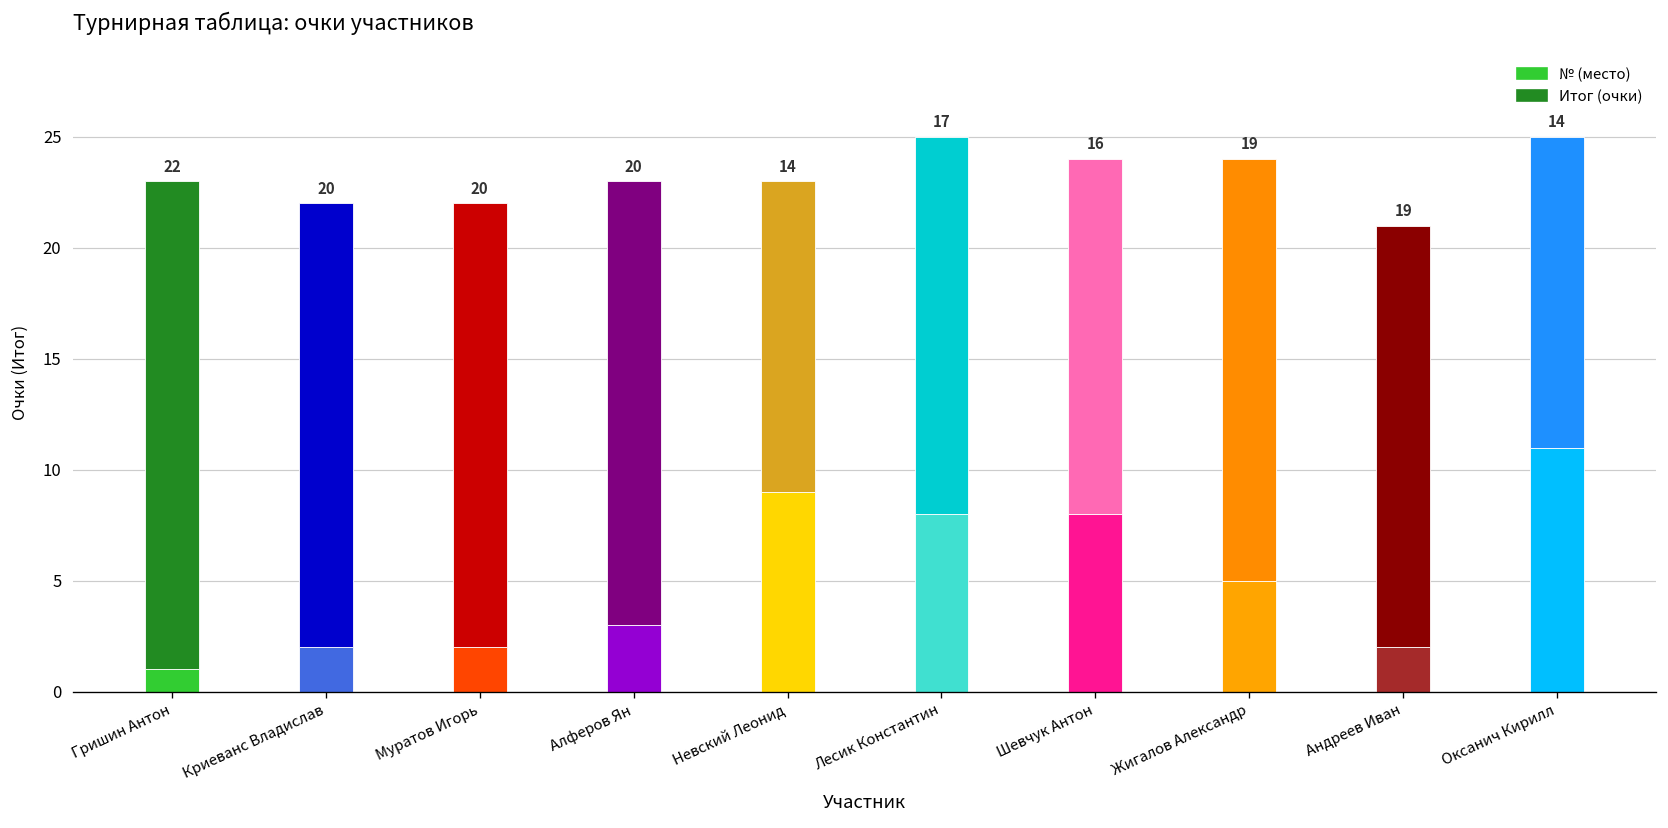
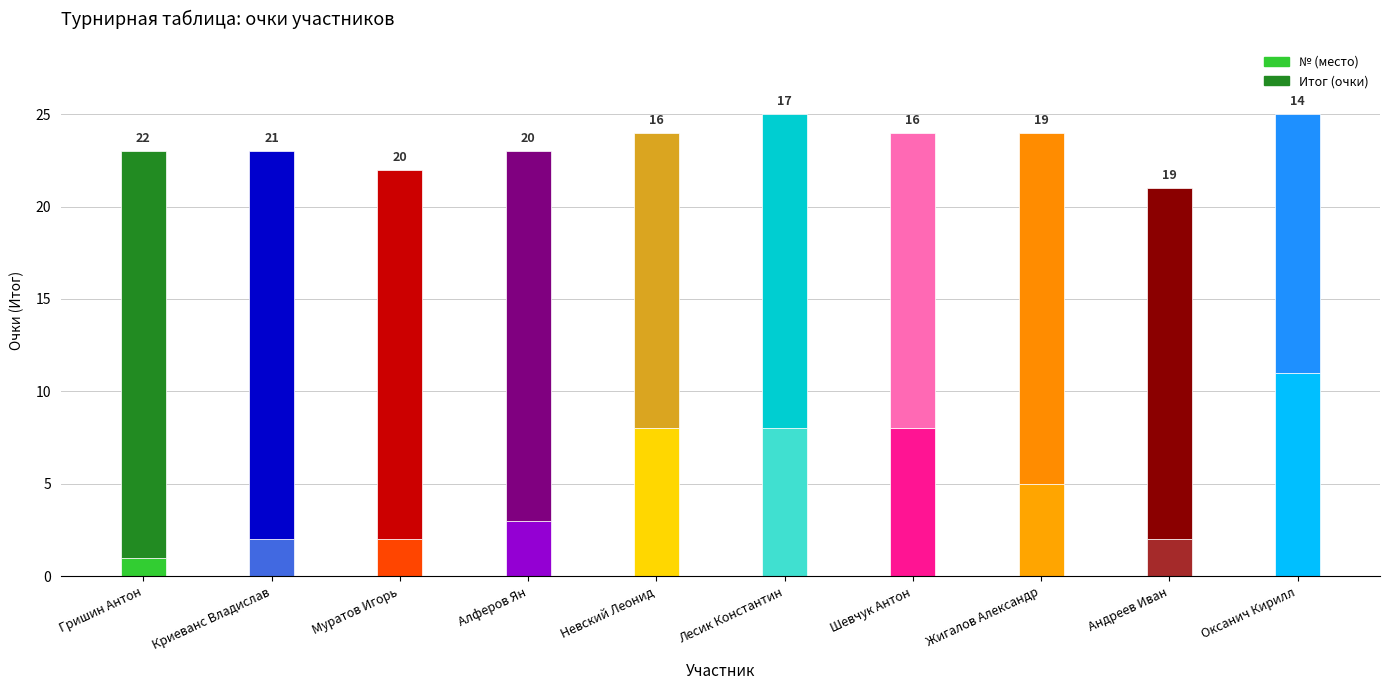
  {
    "№ (место)": {
      "Гришин Антон": 1,
      "Криеванс Владислав": 2,
      "Муратов Игорь": 2,
      "Алферов Ян": 3,
-     "Невский Леонид": 9,
+     "Невский Леонид": 8,
      "Лесик Константин": 8,
      "Шевчук Антон": 8,
      "Жигалов Александр": 5,
      "Андреев Иван": 2,
      "Оксанич Кирилл": 11
    },
    "Итог (очки)": {
      "Гришин Антон": 22,
-     "Криеванс Владислав": 20,
+     "Криеванс Владислав": 21,
      "Муратов Игорь": 20,
      "Алферов Ян": 20,
-     "Невский Леонид": 14,
+     "Невский Леонид": 16,
      "Лесик Константин": 17,
      "Шевчук Антон": 16,
      "Жигалов Александр": 19,
      "Андреев Иван": 19,
      "Оксанич Кирилл": 14
    }
  }
